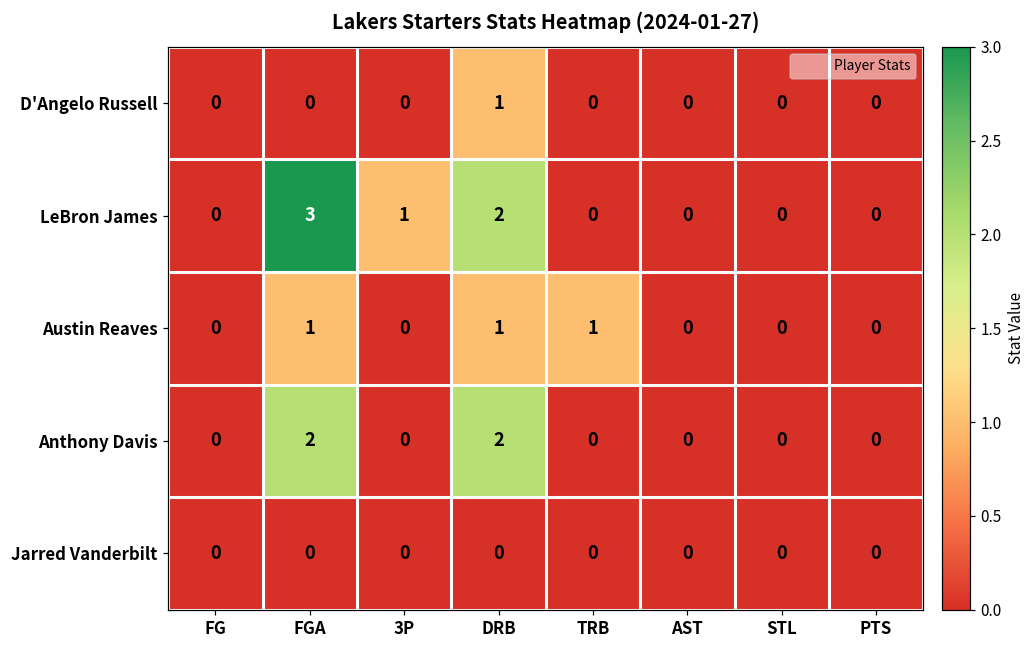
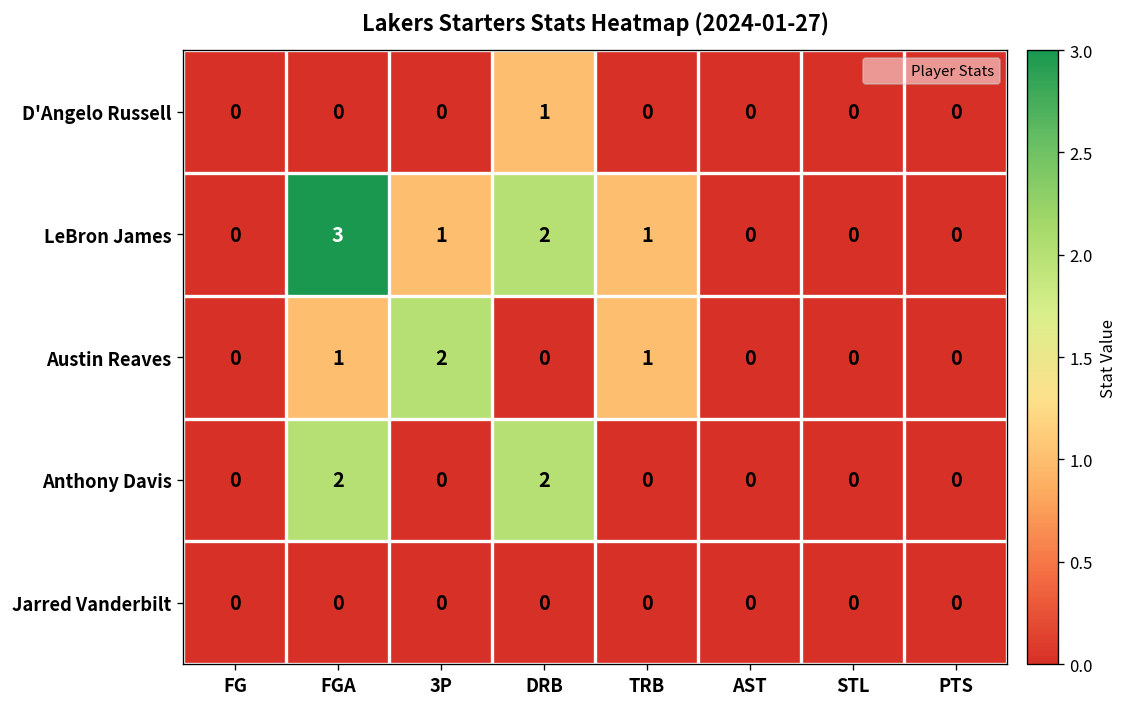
  {
    "D'Angelo Russell": {
      "FG": 0,
      "FGA": 0,
      "3P": 0,
      "DRB": 1,
      "TRB": 0,
      "AST": 0,
      "STL": 0,
      "PTS": 0
    },
    "LeBron James": {
      "FG": 0,
      "FGA": 3,
      "3P": 1,
      "DRB": 2,
-     "TRB": 0,
+     "TRB": 1,
      "AST": 0,
      "STL": 0,
      "PTS": 0
    },
    "Austin Reaves": {
      "FG": 0,
      "FGA": 1,
-     "3P": 0,
-     "DRB": 1,
+     "3P": 2,
+     "DRB": 0,
      "TRB": 1,
      "AST": 0,
      "STL": 0,
      "PTS": 0
    },
    "Anthony Davis": {
      "FG": 0,
      "FGA": 2,
      "3P": 0,
      "DRB": 2,
      "TRB": 0,
      "AST": 0,
      "STL": 0,
      "PTS": 0
    },
    "Jarred Vanderbilt": {
      "FG": 0,
      "FGA": 0,
      "3P": 0,
      "DRB": 0,
      "TRB": 0,
      "AST": 0,
      "STL": 0,
      "PTS": 0
    }
  }
